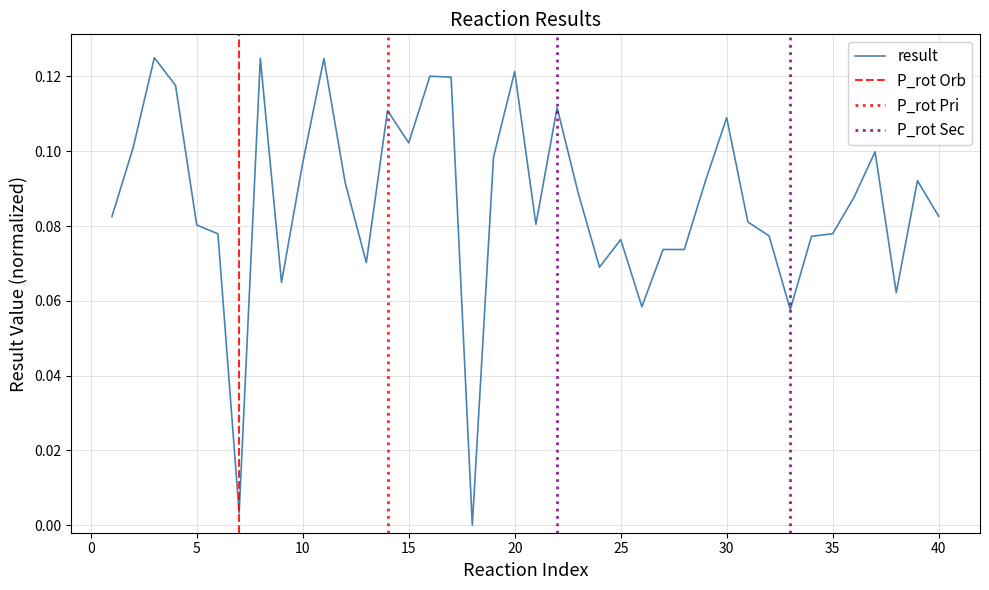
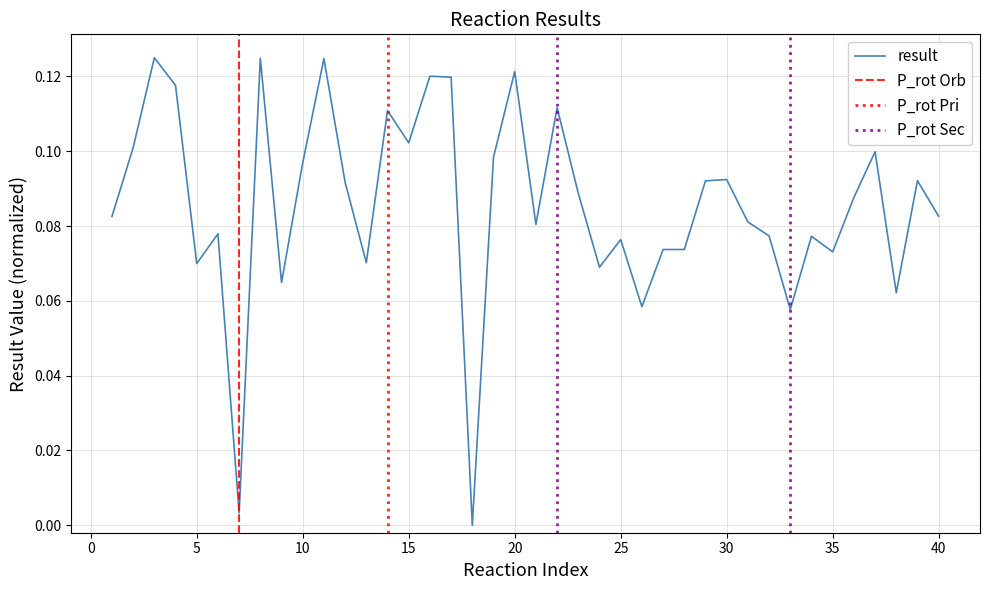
  {
-   "5": 0.080,
+   "5": 0.070,
    "10": 0.097,
    "15": 0.102,
    "20": 0.121,
    "25": 0.076,
-   "30": 0.109,
-   "35": 0.078,
+   "30": 0.092,
+   "35": 0.073,
    "40": 0.083
  }
